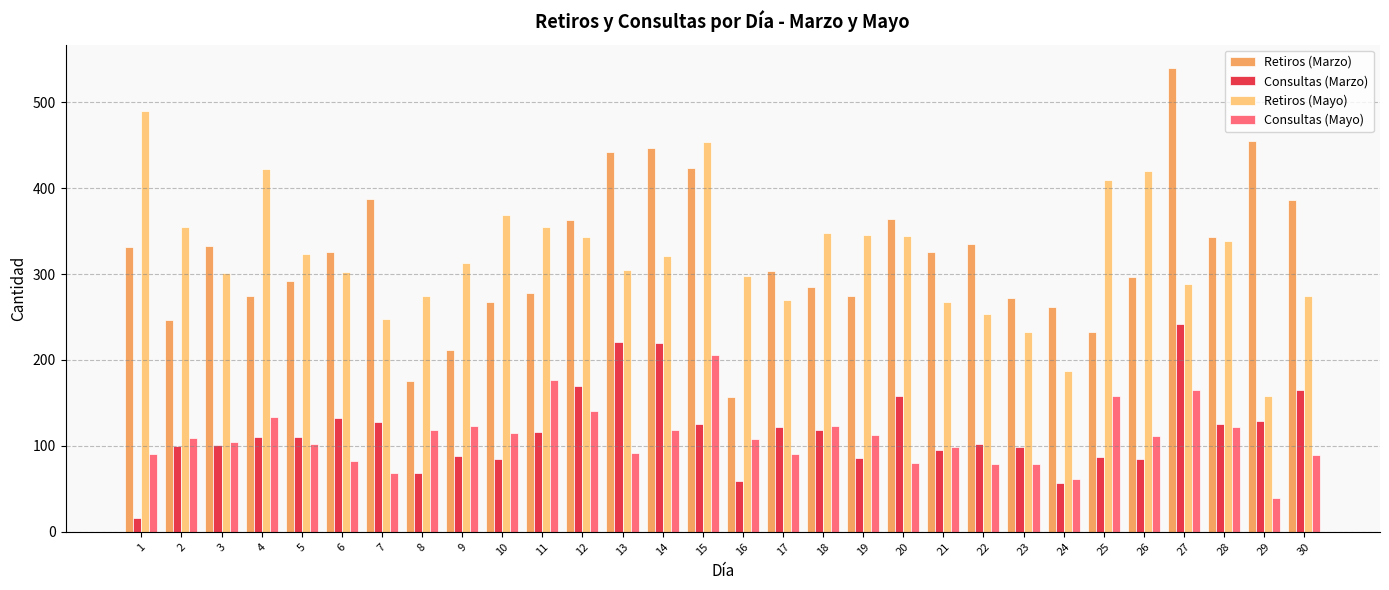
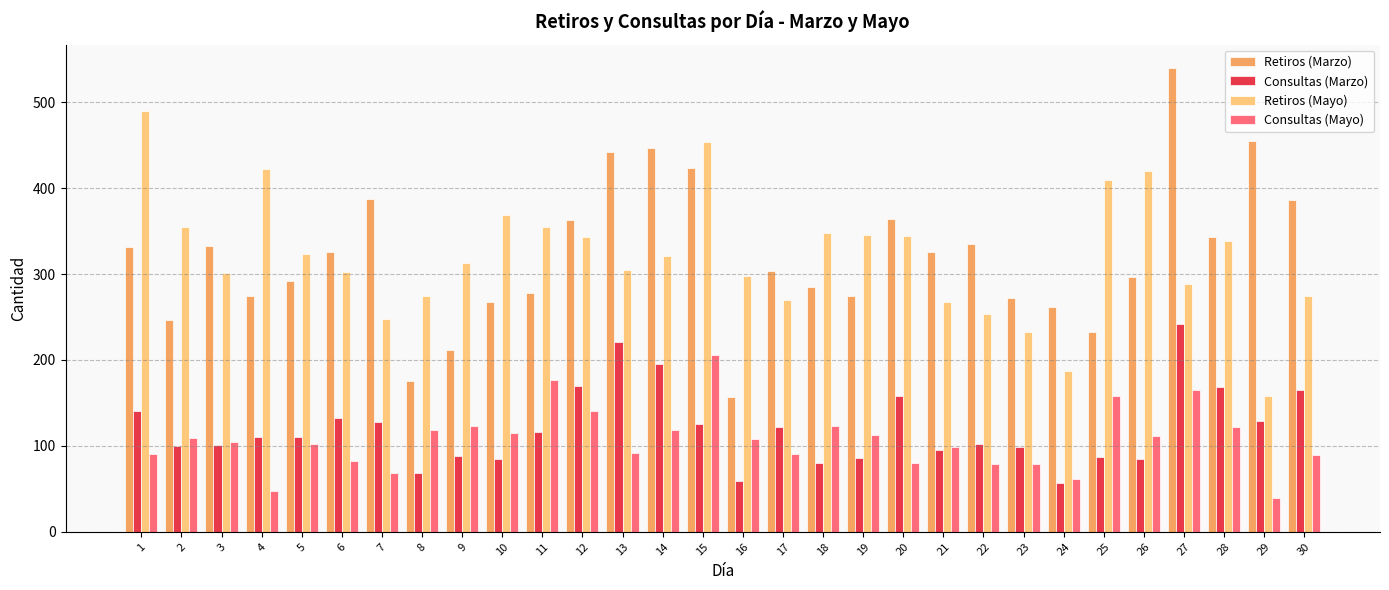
  {
    "Consultas (Marzo)": {
-     "1": 20,
+     "1": 140,
      "2": 100,
      "3": 100,
      "4": 110,
      "5": 110,
      "6": 130,
      "7": 130,
      "8": 70,
      "9": 90,
      "10": 90,
      "11": 120,
      "12": 170,
      "13": 220,
-     "14": 220,
+     "14": 200,
      "15": 130,
      "16": 60,
      "17": 120,
-     "18": 120,
+     "18": 80,
      "19": 90,
      "20": 160,
      "21": 100,
      "22": 100,
      "23": 100,
      "24": 60,
      "25": 90,
      "26": 90,
      "27": 240,
-     "28": 130,
+     "28": 170,
      "29": 130,
      "30": 170
    },
    "Consultas (Mayo)": {
      "1": 90,
      "2": 110,
      "3": 110,
-     "4": 130,
+     "4": 50,
      "5": 100,
      "6": 80,
      "7": 70,
      "8": 120,
      "9": 120,
      "10": 120,
      "11": 180,
      "12": 140,
      "13": 90,
      "14": 120,
      "15": 210,
      "16": 110,
      "17": 90,
      "18": 120,
      "19": 110,
      "20": 80,
      "21": 100,
      "22": 80,
      "23": 80,
      "24": 60,
      "25": 160,
      "26": 110,
      "27": 170,
      "28": 120,
      "29": 40,
      "30": 90
    }
  }
